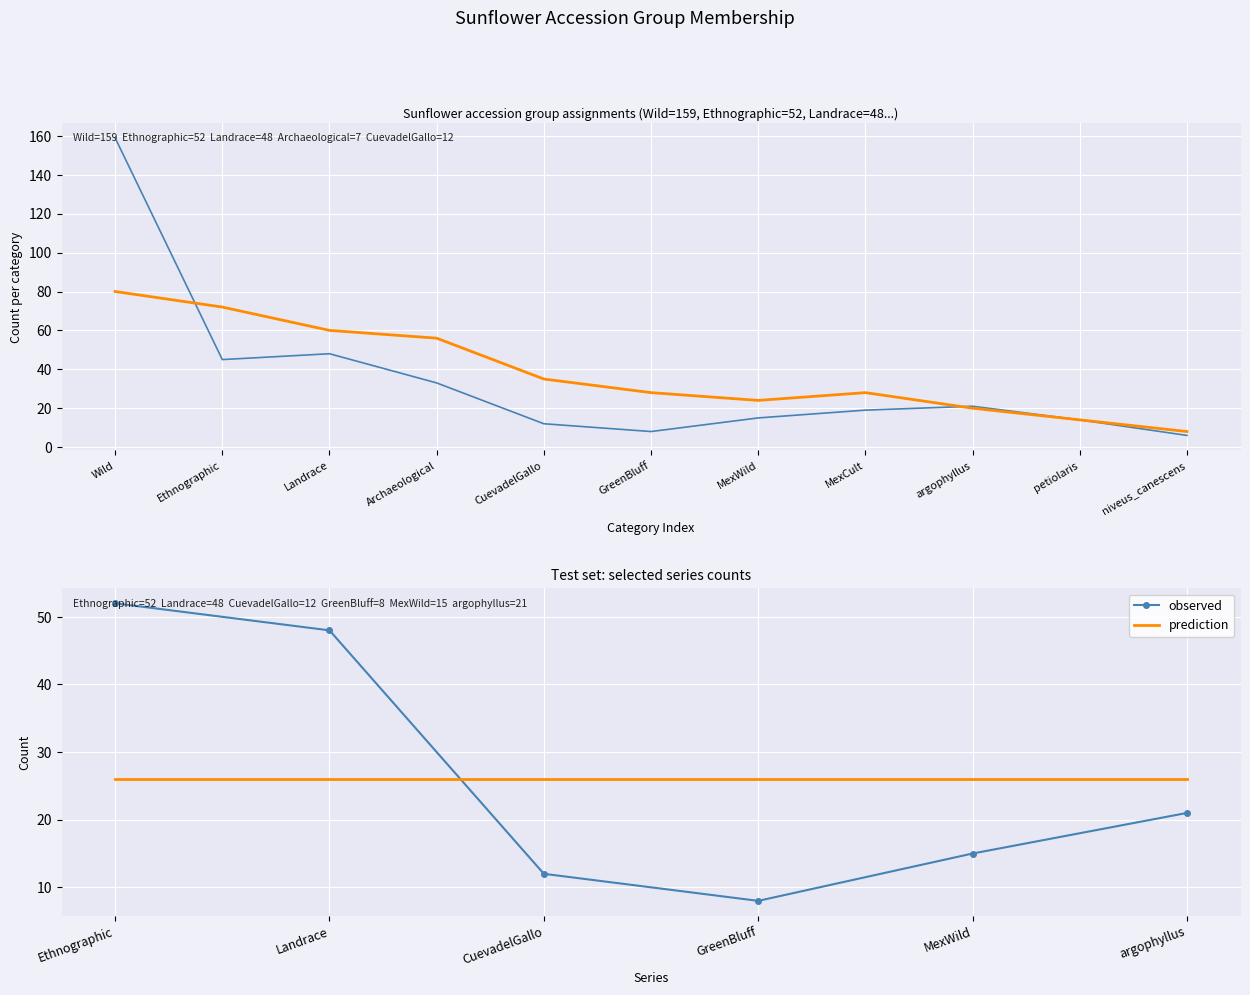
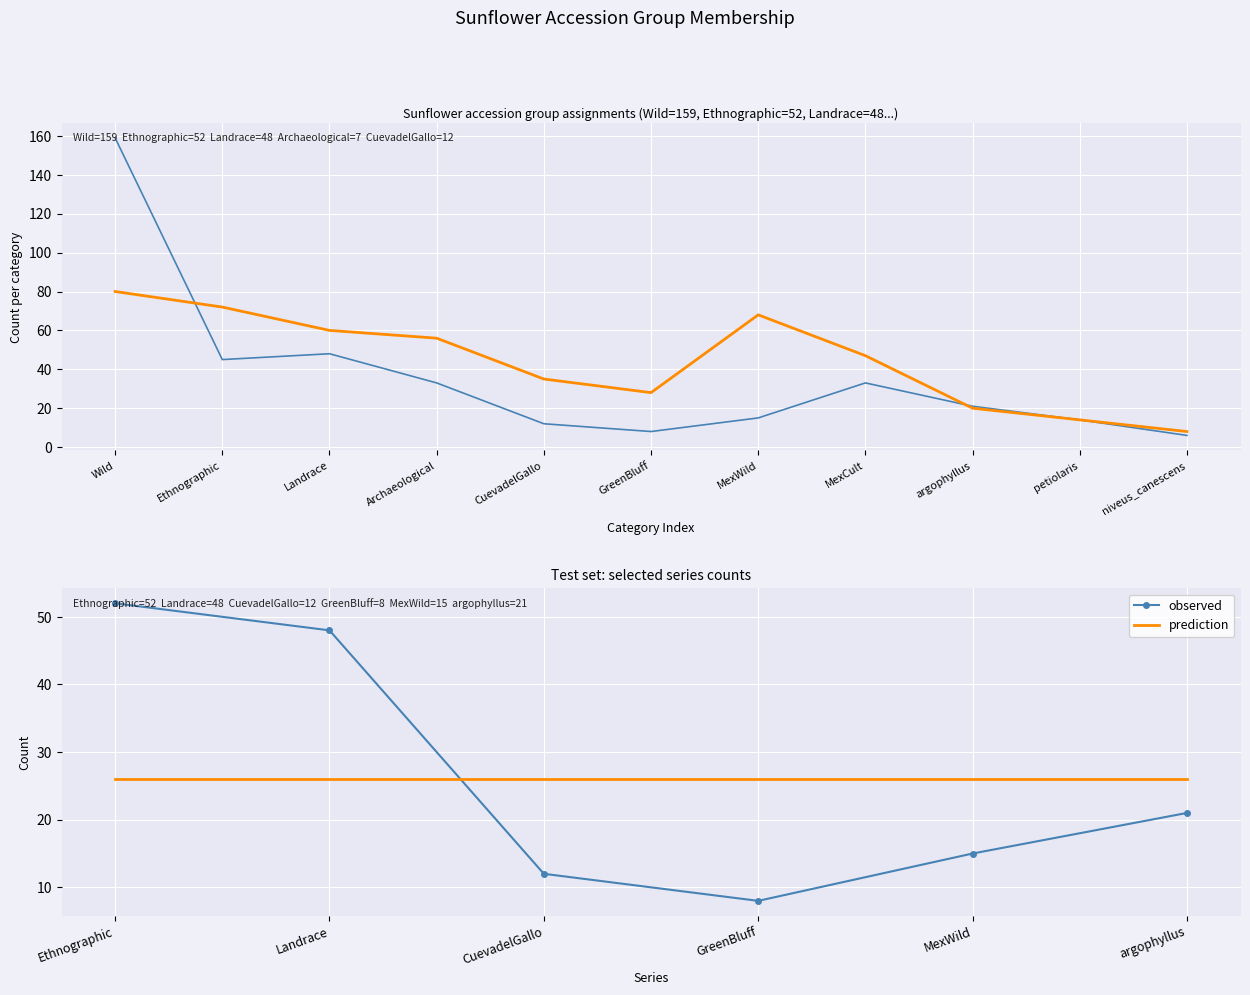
  {
    "Sunflower accession group assignments (Wild=159, Ethnographic=52, Landrace=48...)": {
      "observed": {
        "Ethnographic": 45,
        "Landrace": 48,
        "Archaeological": 33,
        "CuevadelGallo": 12,
        "GreenBluff": 8,
        "MexWild": 15,
-       "MexCult": 19,
+       "MexCult": 33,
        "niveus_canescens": 6
      },
      "prediction": {
        "Wild": 80,
        "Ethnographic": 72,
        "Landrace": 60,
        "Archaeological": 56,
        "CuevadelGallo": 35,
        "GreenBluff": 28,
-       "MexWild": 24,
-       "MexCult": 28,
+       "MexWild": 68,
+       "MexCult": 47,
        "niveus_canescens": 8
      }
    },
    "Test set: selected series counts": {
      "observed": {
        "Ethnographic": 52
      },
      "prediction": {
        "Ethnographic": 26,
        "Landrace": 26,
        "CuevadelGallo": 26,
        "GreenBluff": 26,
        "MexWild": 26,
        "argophyllus": 26
      }
    }
  }
